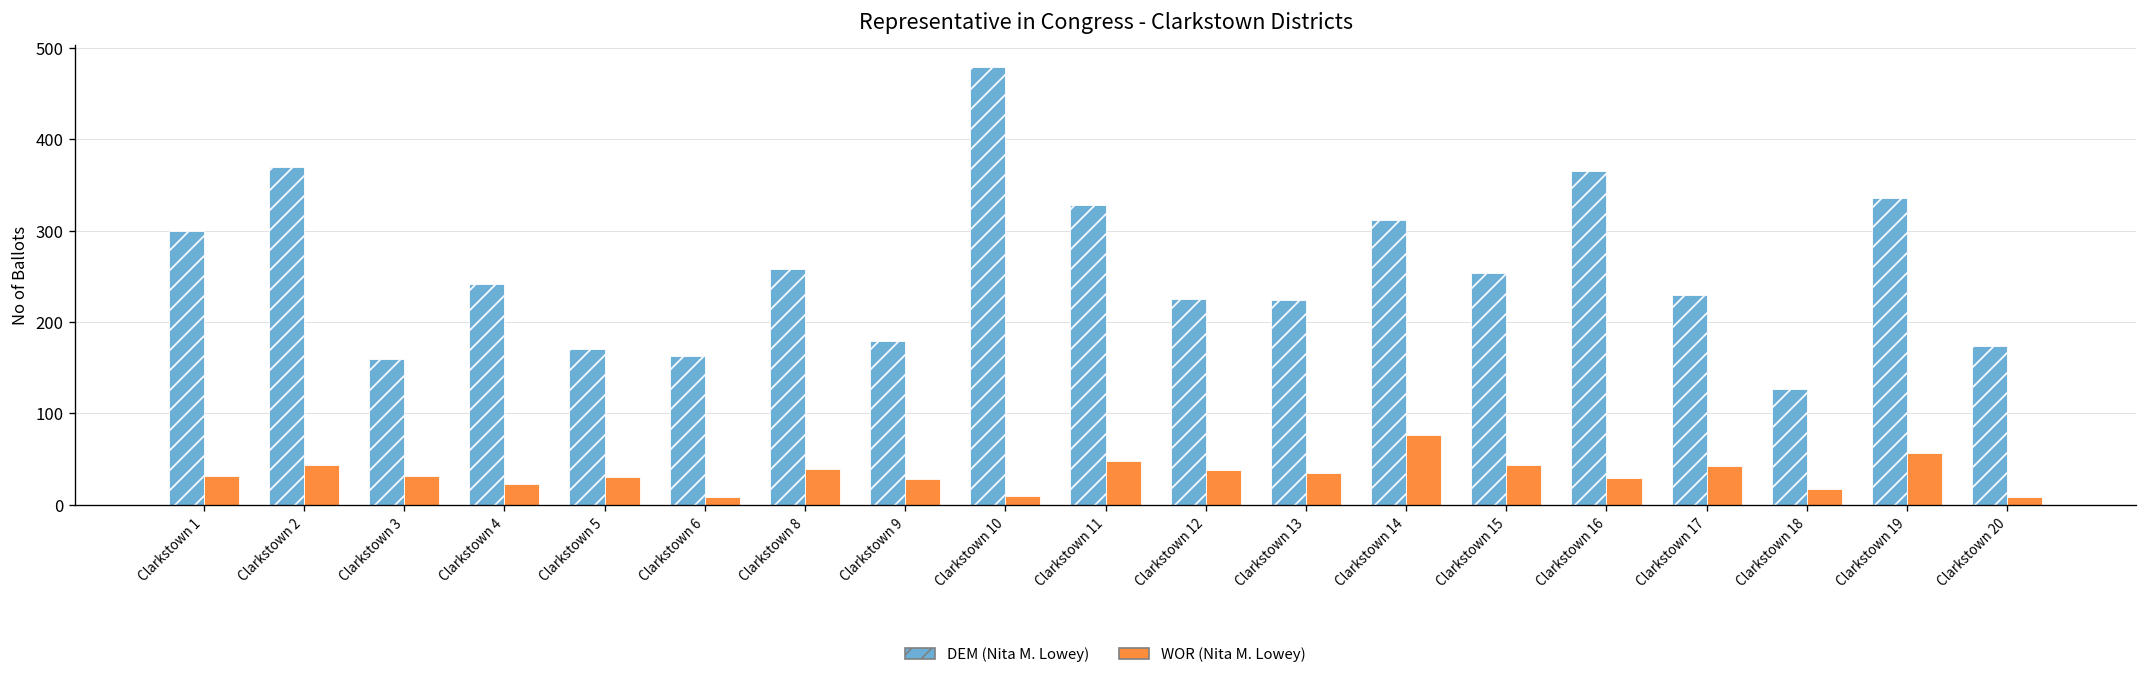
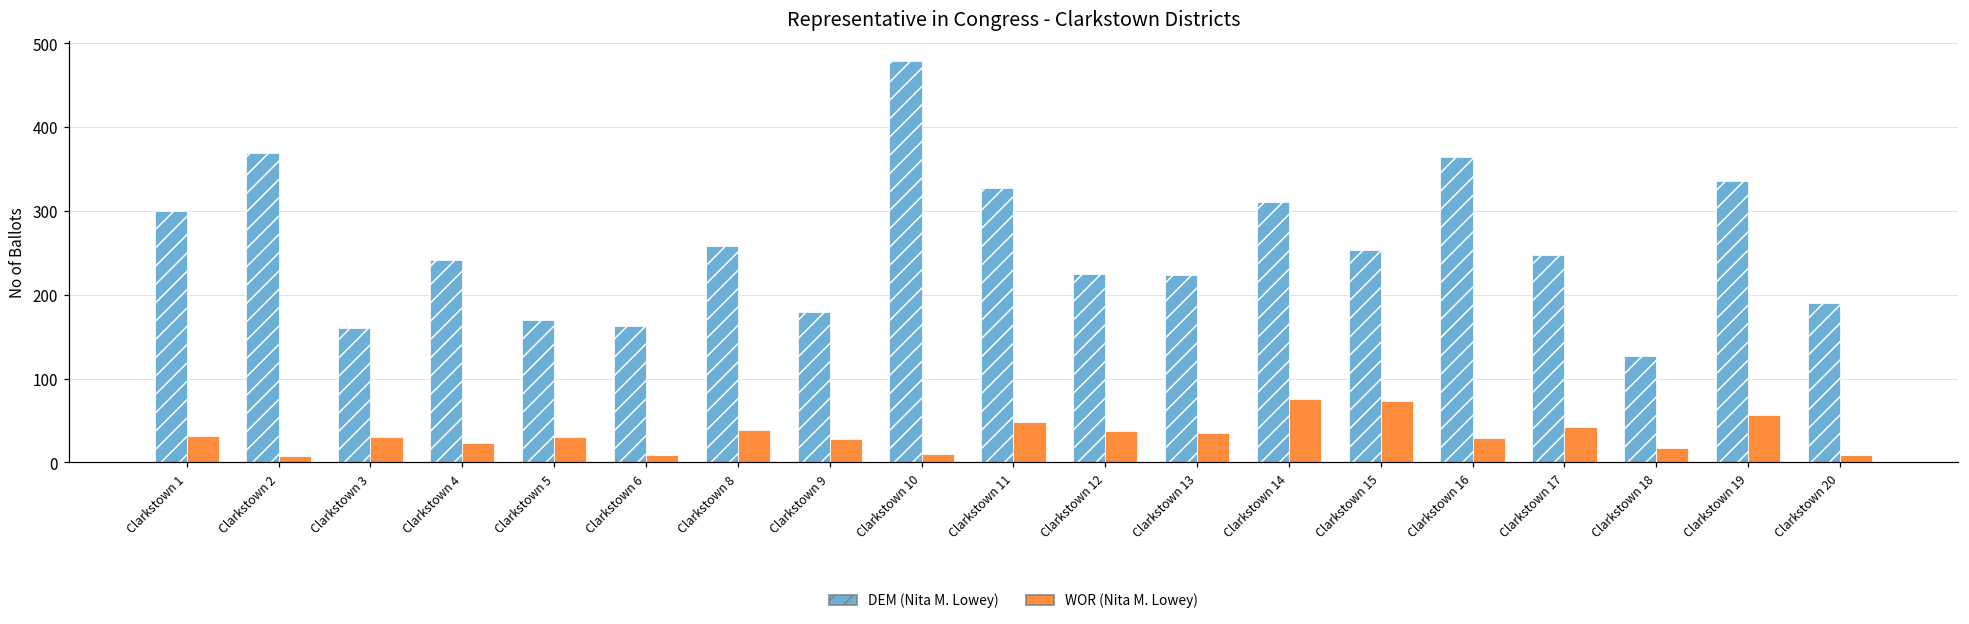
  {
    "DEM (Nita M. Lowey)": {
      "Clarkstown 1": 300,
      "Clarkstown 2": 370,
      "Clarkstown 3": 160,
      "Clarkstown 4": 240,
      "Clarkstown 5": 170,
      "Clarkstown 6": 160,
      "Clarkstown 8": 260,
      "Clarkstown 9": 180,
      "Clarkstown 10": 480,
      "Clarkstown 11": 330,
      "Clarkstown 12": 230,
      "Clarkstown 13": 220,
      "Clarkstown 14": 310,
      "Clarkstown 15": 250,
      "Clarkstown 16": 370,
-     "Clarkstown 17": 230,
+     "Clarkstown 17": 250,
      "Clarkstown 18": 130,
      "Clarkstown 19": 340,
-     "Clarkstown 20": 170
+     "Clarkstown 20": 190
    },
    "WOR (Nita M. Lowey)": {
      "Clarkstown 1": 30,
-     "Clarkstown 2": 40,
+     "Clarkstown 2": 10,
      "Clarkstown 3": 30,
      "Clarkstown 4": 20,
      "Clarkstown 5": 30,
      "Clarkstown 6": 10,
      "Clarkstown 8": 40,
      "Clarkstown 9": 30,
      "Clarkstown 10": 10,
      "Clarkstown 11": 50,
      "Clarkstown 12": 40,
      "Clarkstown 13": 40,
      "Clarkstown 14": 80,
-     "Clarkstown 15": 40,
+     "Clarkstown 15": 70,
      "Clarkstown 16": 30,
      "Clarkstown 17": 40,
      "Clarkstown 18": 20,
      "Clarkstown 19": 60,
      "Clarkstown 20": 10
    }
  }
